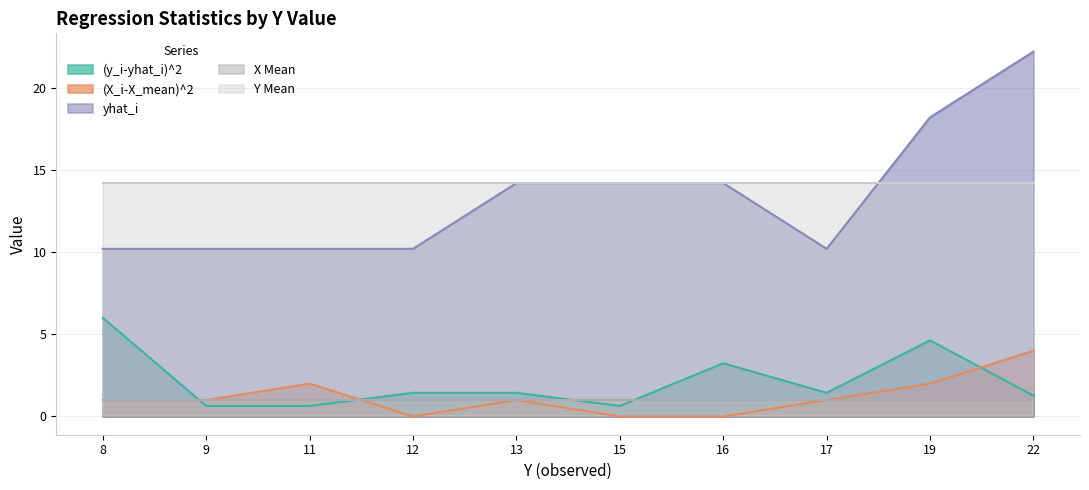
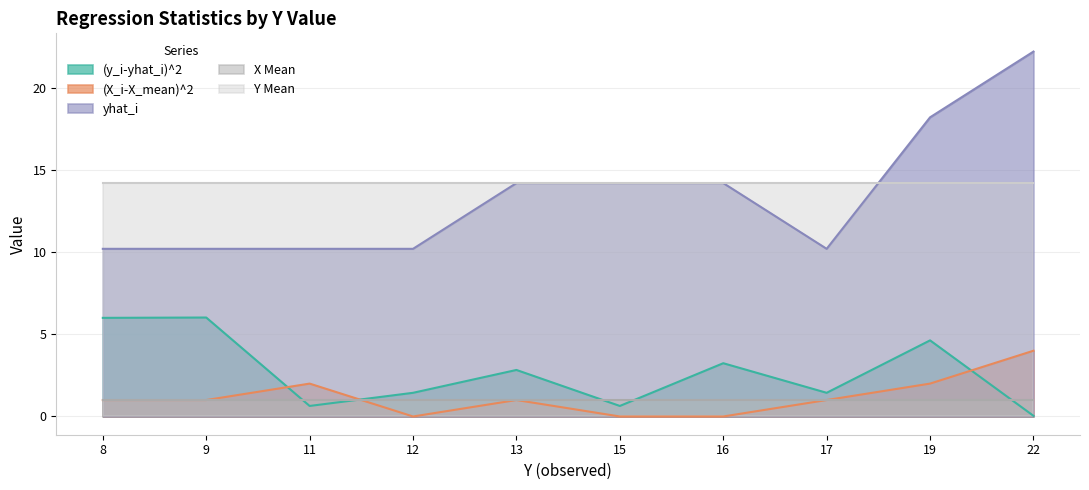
  {
    "(y_i-yhat_i)^2": {
      "8": 6.0,
-     "9": 0.6,
+     "9": 6.0,
      "11": 0.6,
      "12": 1.4,
-     "13": 1.4,
+     "13": 2.8,
      "15": 0.6,
      "16": 3.2,
      "17": 1.4,
      "19": 4.6,
-     "22": 1.3
+     "22": 0.0
    },
    "(X_i-X_mean)^2": {
      "11": 2.0,
      "12": 0.0,
      "15": 0.0,
      "16": 0.0,
      "19": 2.0,
      "22": 4.0
    }
  }
